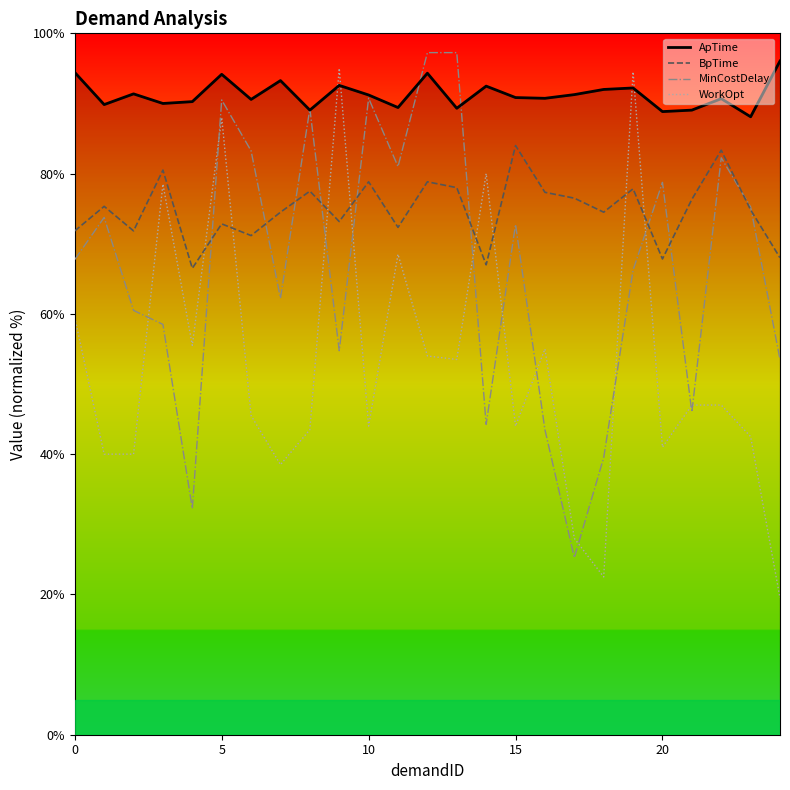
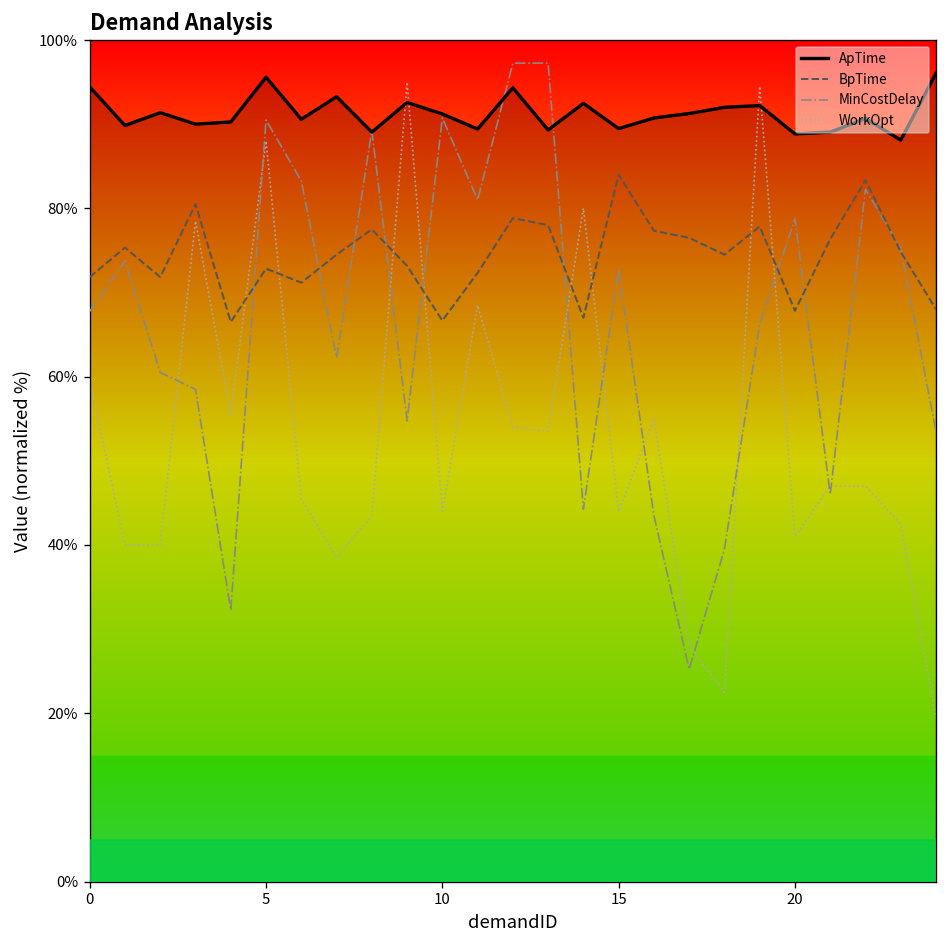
  {
    "ApTime": {
      "0": "94%",
-     "5": "94%",
+     "5": "96%",
      "10": "91%",
-     "15": "91%",
+     "15": "89%",
      "20": "89%"
    },
    "BpTime": {
      "0": "72%",
      "5": "73%",
-     "10": "79%",
+     "10": "67%",
      "15": "84%",
      "20": "68%"
    }
  }
